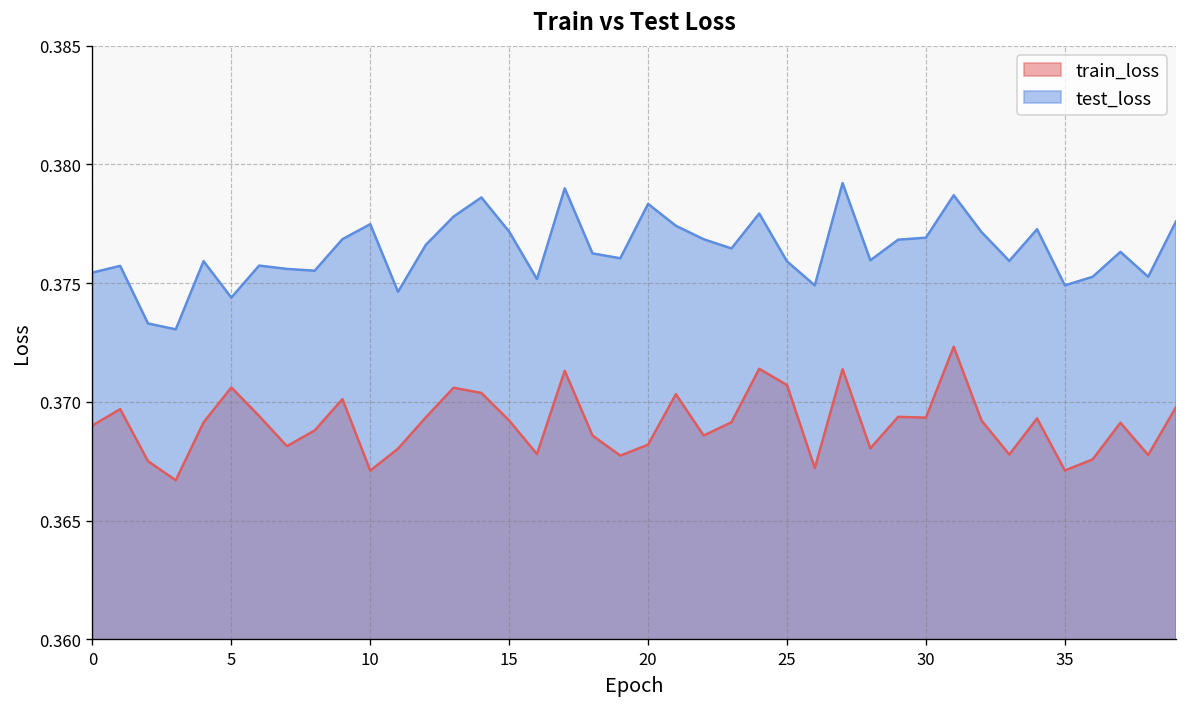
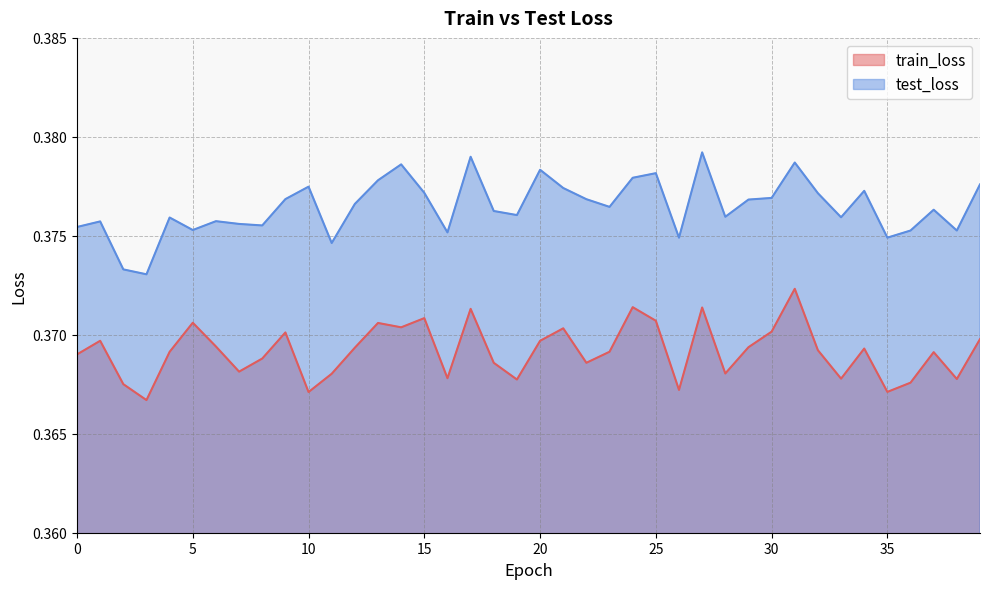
  {
    "train_loss": {
      "0": 0.3690,
      "5": 0.3706,
      "10": 0.3671,
-     "15": 0.3692,
-     "20": 0.3682,
+     "15": 0.3708,
+     "20": 0.3697,
      "25": 0.3707,
-     "30": 0.3693,
+     "30": 0.3702,
      "35": 0.3671
    },
    "test_loss": {
      "0": 0.3754,
-     "5": 0.3744,
+     "5": 0.3753,
      "10": 0.3775,
      "15": 0.3772,
      "20": 0.3783,
-     "25": 0.3759,
+     "25": 0.3782,
      "30": 0.3769,
      "35": 0.3749
    }
  }
